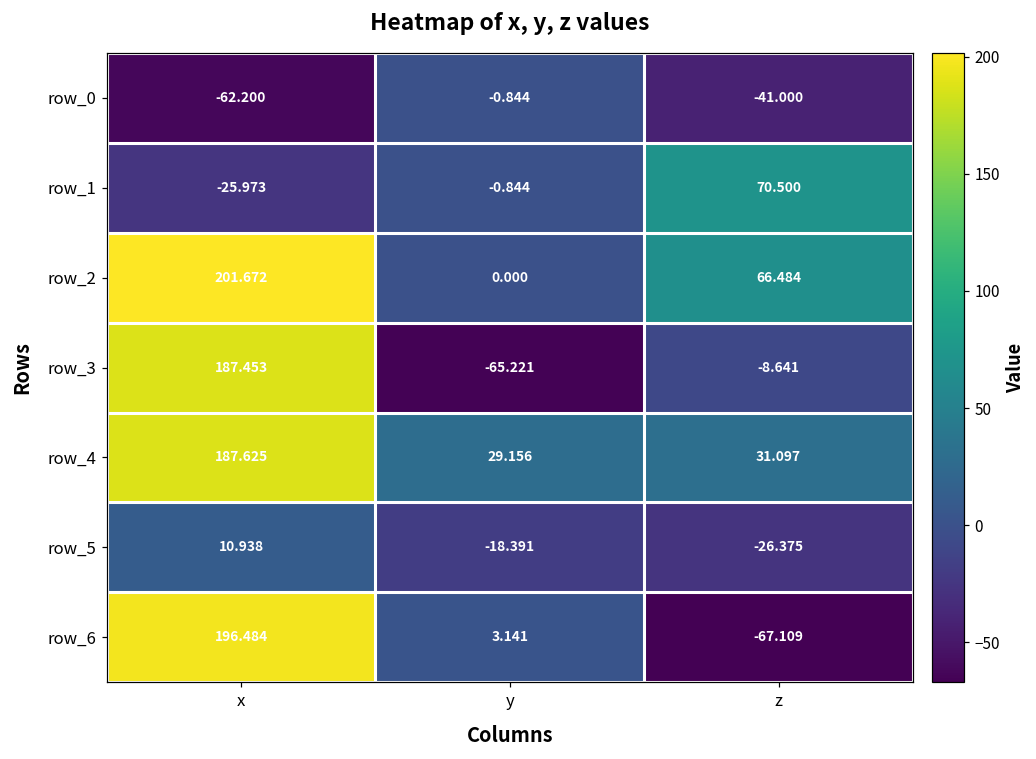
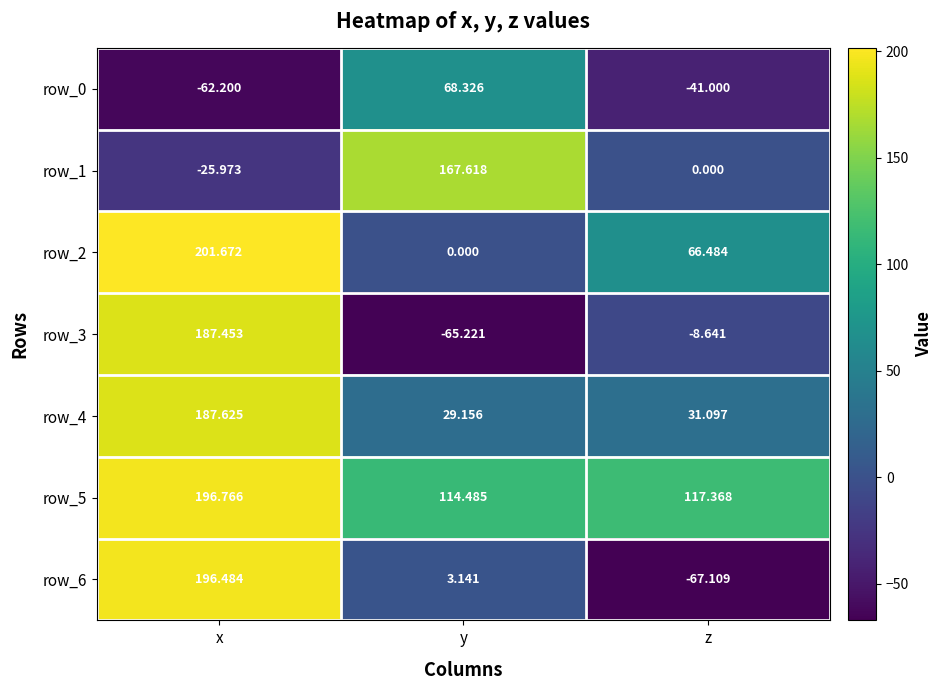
  {
    "row_0": {
-     "y": -0.844
+     "y": 68.326
    },
    "row_1": {
-     "y": -0.844,
-     "z": 70.500
+     "y": 167.618,
+     "z": 0.000
    },
    "row_5": {
-     "x": 10.938,
-     "y": -18.391,
-     "z": -26.375
+     "x": 196.766,
+     "y": 114.485,
+     "z": 117.368
    }
  }
